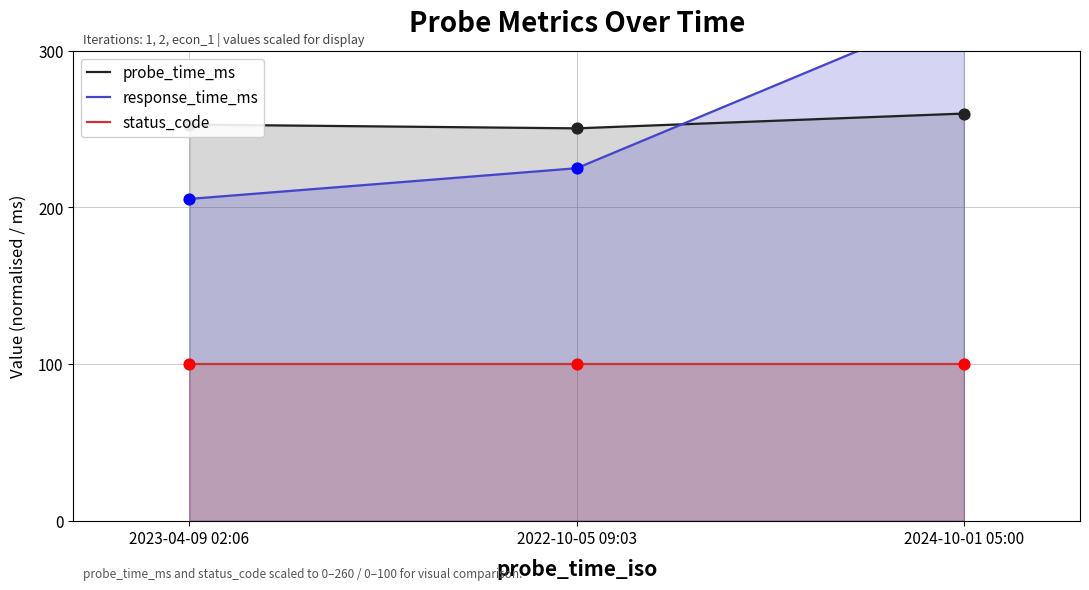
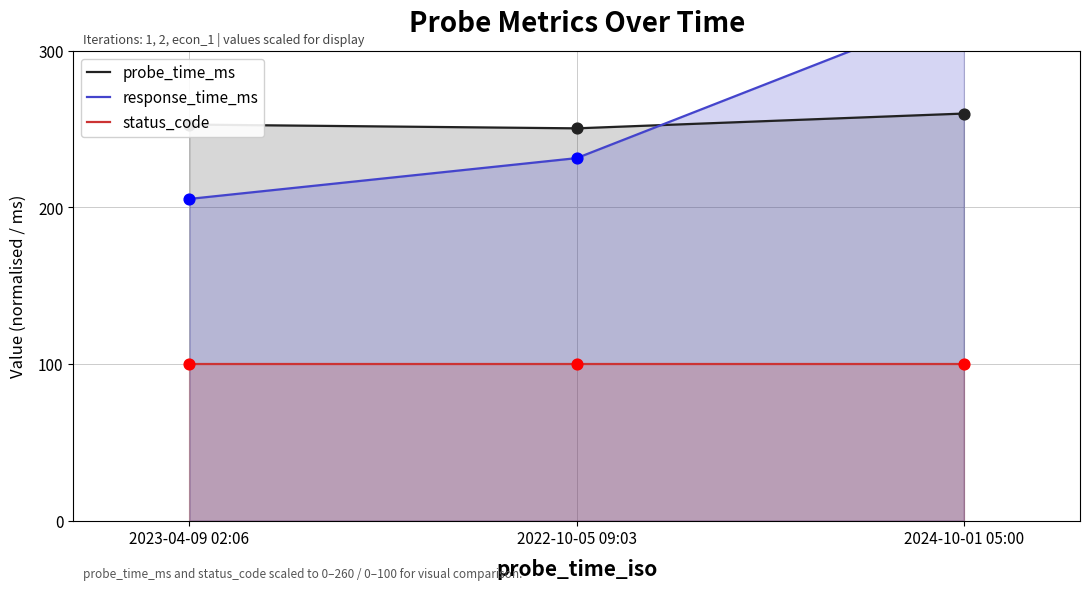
  {
    "probe_time_ms": {
      "2022-10-05 09:03": 251,
      "2024-10-01 05:00": 260
    },
    "response_time_ms": {
      "2023-04-09 02:06": 205,
-     "2022-10-05 09:03": 225
+     "2022-10-05 09:03": 232
    },
    "status_code": {
      "2023-04-09 02:06": 100,
      "2022-10-05 09:03": 100,
      "2024-10-01 05:00": 100
    }
  }
